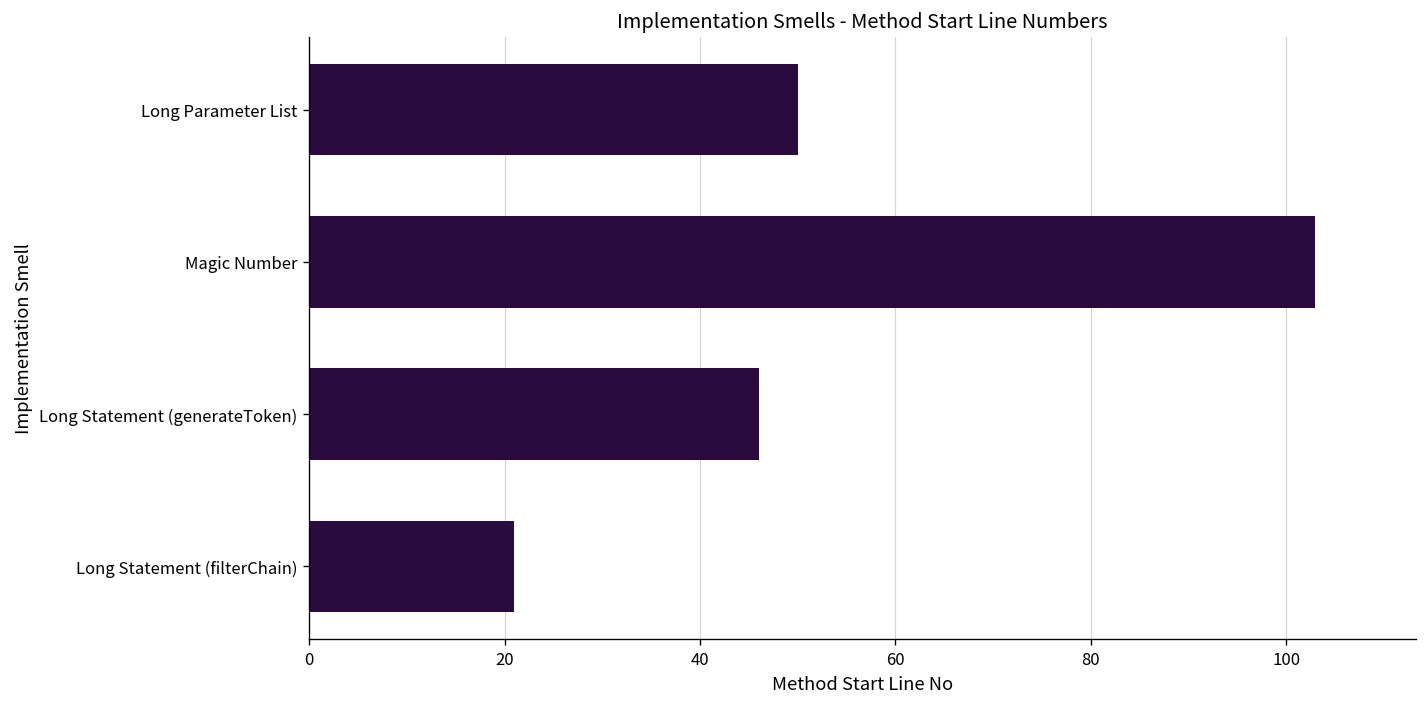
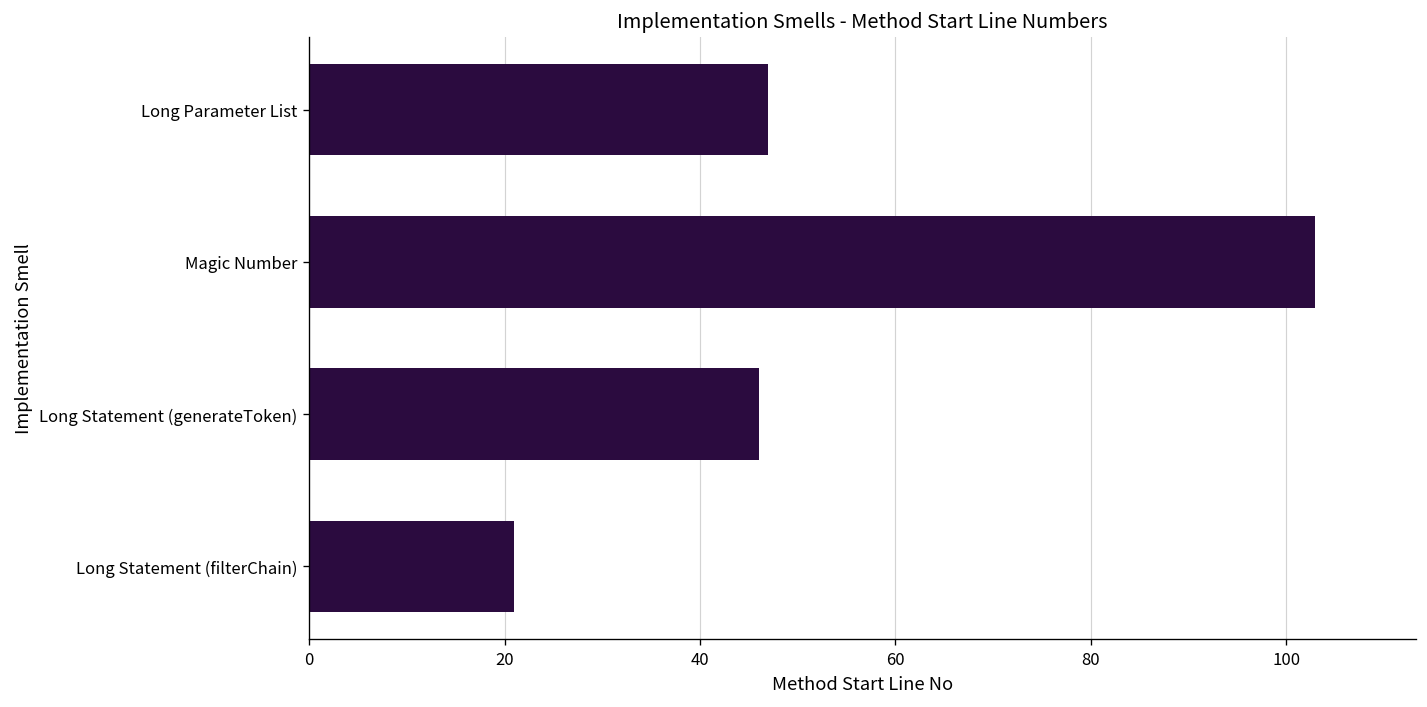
  {
-   "Long Parameter List": 50,
+   "Long Parameter List": 47,
    "Magic Number": 103,
    "Long Statement (generateToken)": 46,
    "Long Statement (filterChain)": 21
  }
